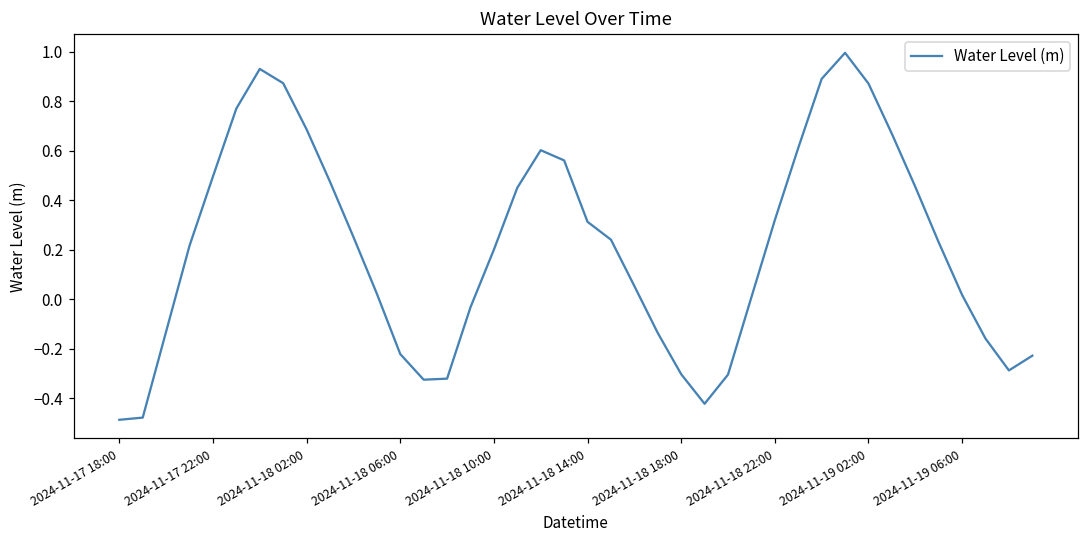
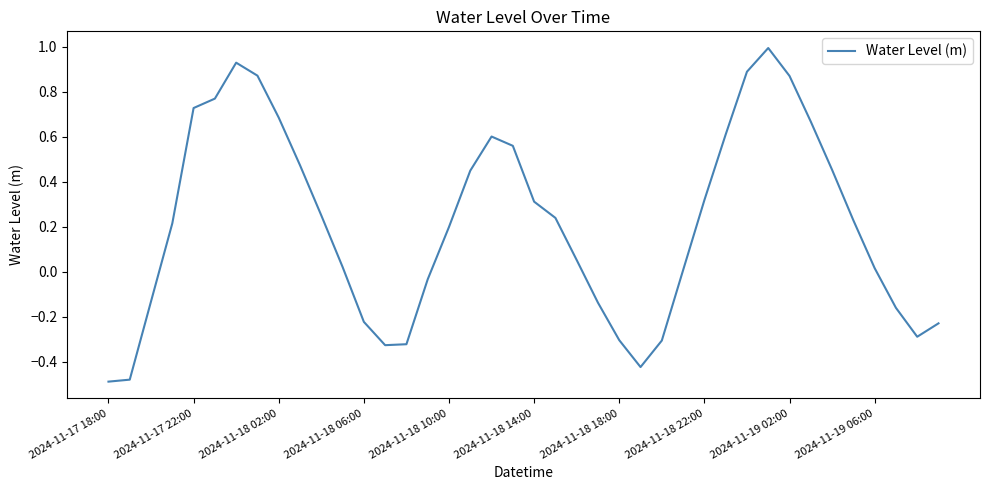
  {
    "2024-11-17 18:00": -0.49,
-   "2024-11-17 22:00": 0.50,
+   "2024-11-17 22:00": 0.73,
    "2024-11-18 02:00": 0.69,
    "2024-11-18 06:00": -0.22,
    "2024-11-18 10:00": 0.20,
    "2024-11-18 14:00": 0.31,
    "2024-11-18 18:00": -0.30,
    "2024-11-18 22:00": 0.32,
    "2024-11-19 02:00": 0.87,
    "2024-11-19 06:00": 0.02
  }
